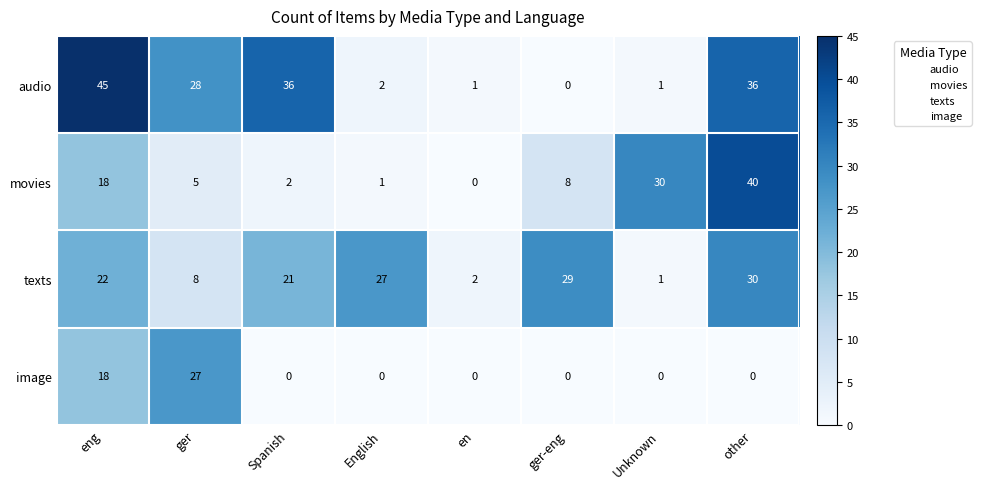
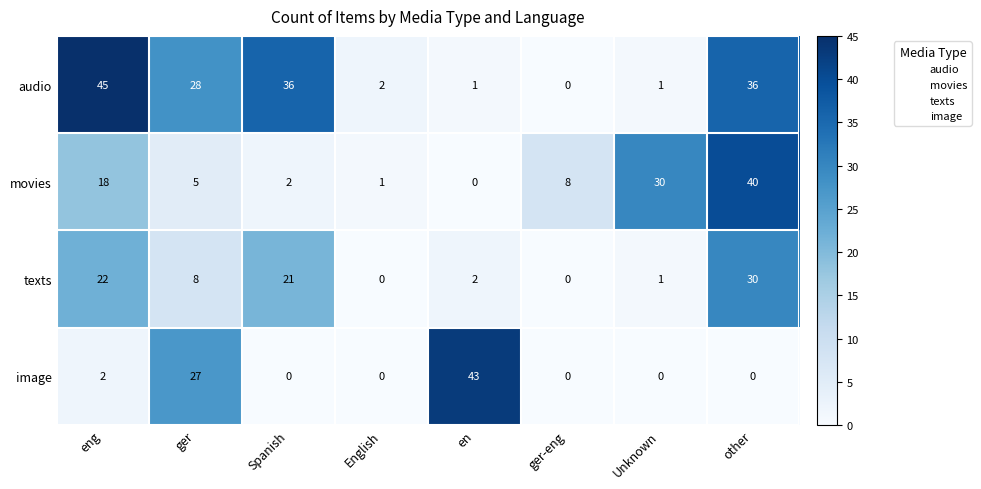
  {
    "texts": {
-     "English": 27,
-     "ger-eng": 29
+     "English": 0,
+     "ger-eng": 0
    },
    "image": {
-     "eng": 18,
-     "en": 0
+     "eng": 2,
+     "en": 43
    }
  }
